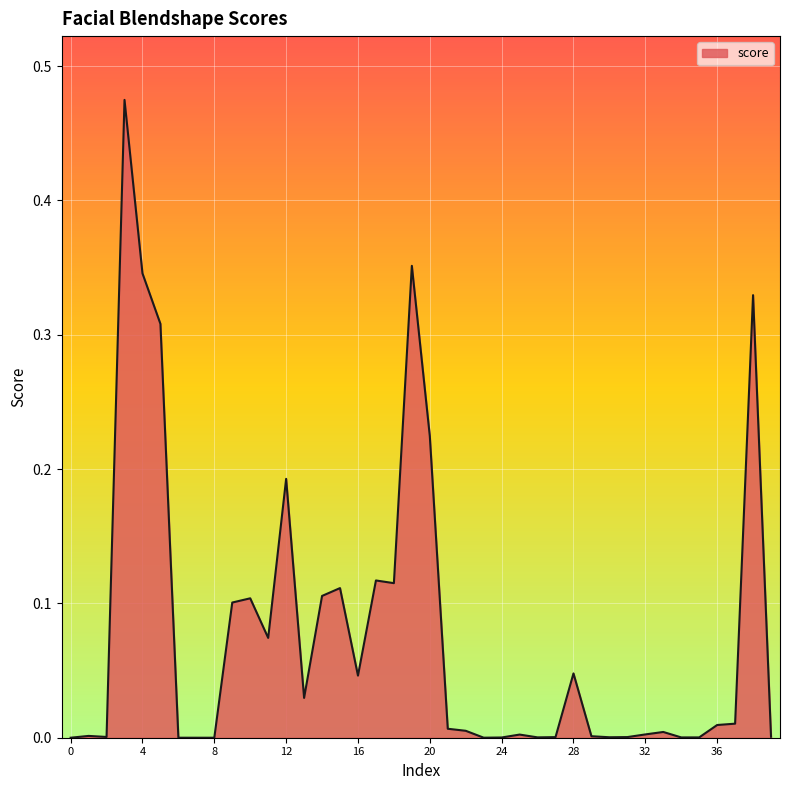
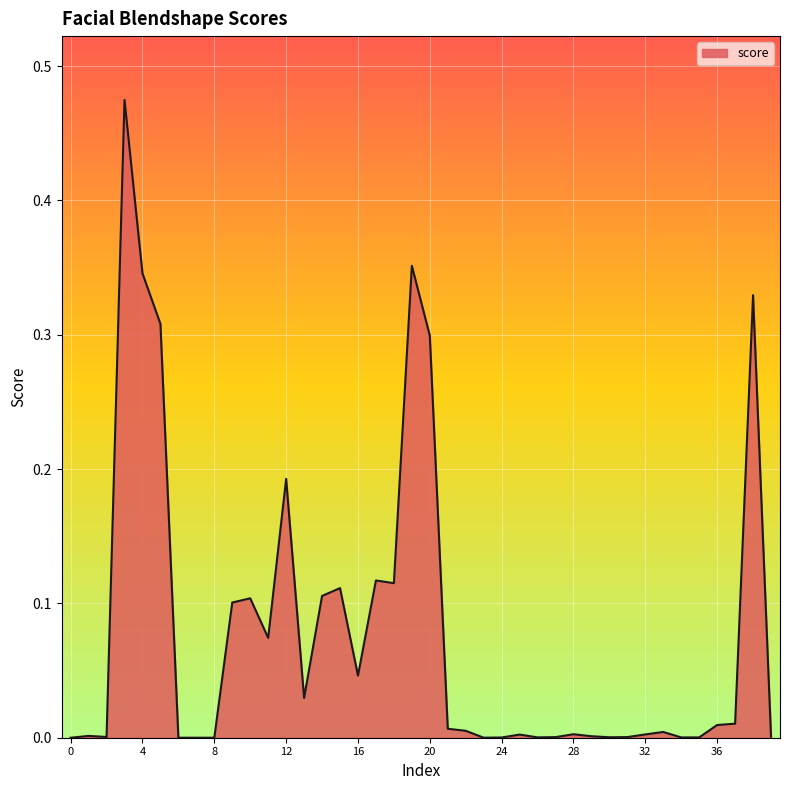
  {
    "0": 0.000,
    "4": 0.346,
    "8": 0.000,
    "12": 0.193,
    "16": 0.046,
-   "20": 0.225,
+   "20": 0.299,
    "24": 0.000,
-   "28": 0.048,
+   "28": 0.003,
    "32": 0.002,
    "36": 0.009
  }
